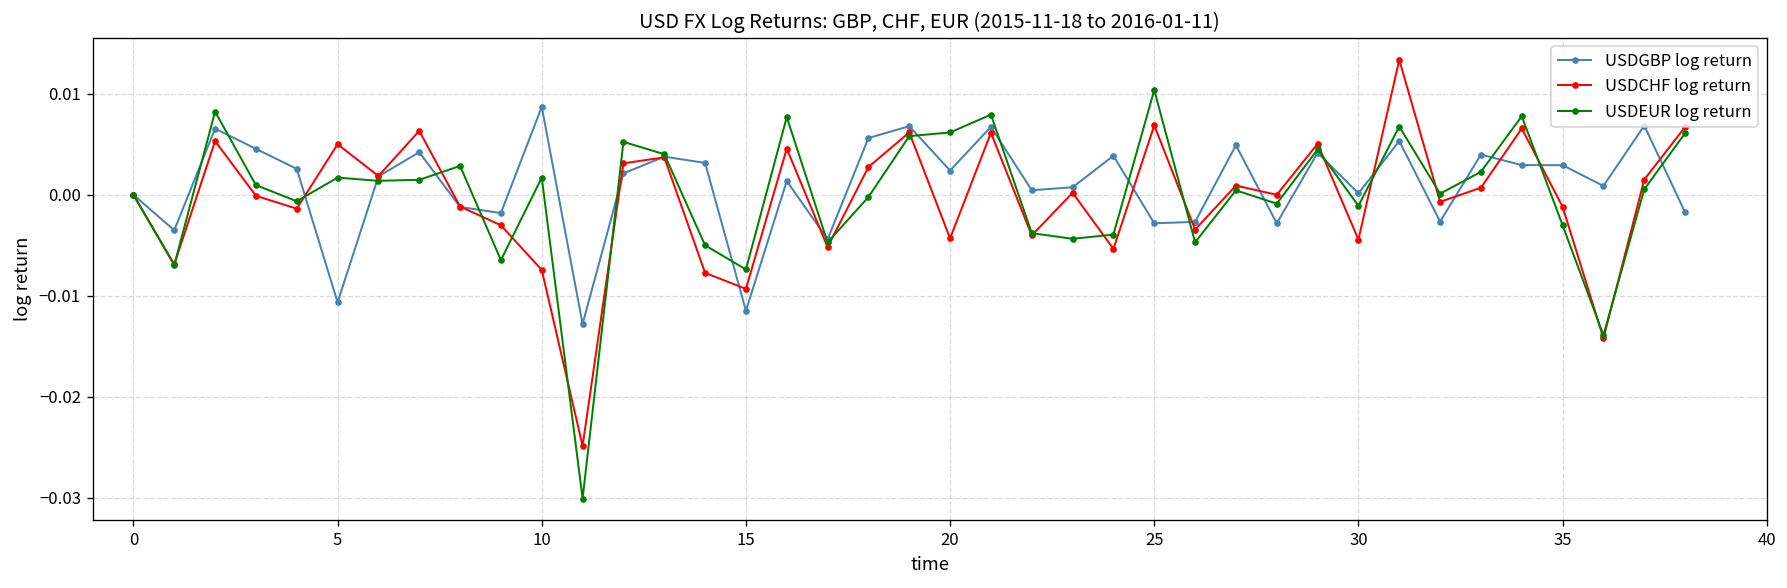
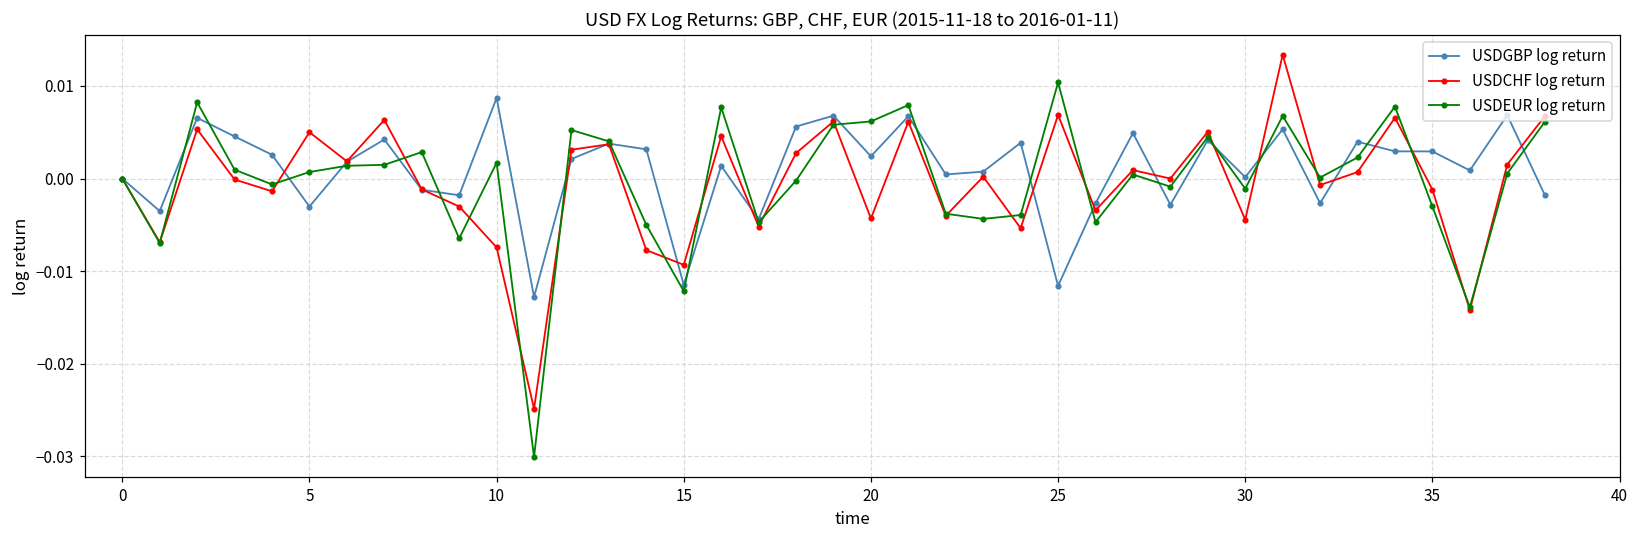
  {
    "USDGBP log return": {
-     "5": -0.011,
+     "5": -0.003,
      "10": 0.009,
      "15": -0.011,
      "20": 0.002,
-     "25": -0.003,
+     "25": -0.012,
      "30": 0.000,
      "35": 0.003
    },
    "USDCHF log return": {
      "5": 0.005,
      "10": -0.007,
      "15": -0.009,
      "20": -0.004,
      "25": 0.007,
      "30": -0.004,
      "35": -0.001
    },
    "USDEUR log return": {
-     "5": 0.002,
+     "5": 0.001,
      "10": 0.002,
-     "15": -0.007,
+     "15": -0.012,
      "20": 0.006,
      "25": 0.010,
      "30": -0.001,
      "35": -0.003
    }
  }
